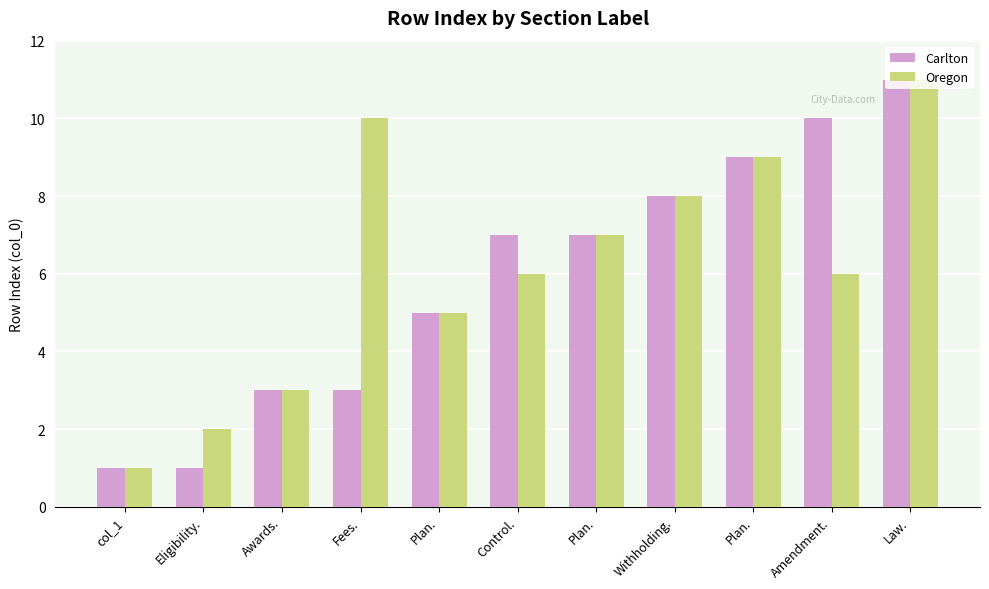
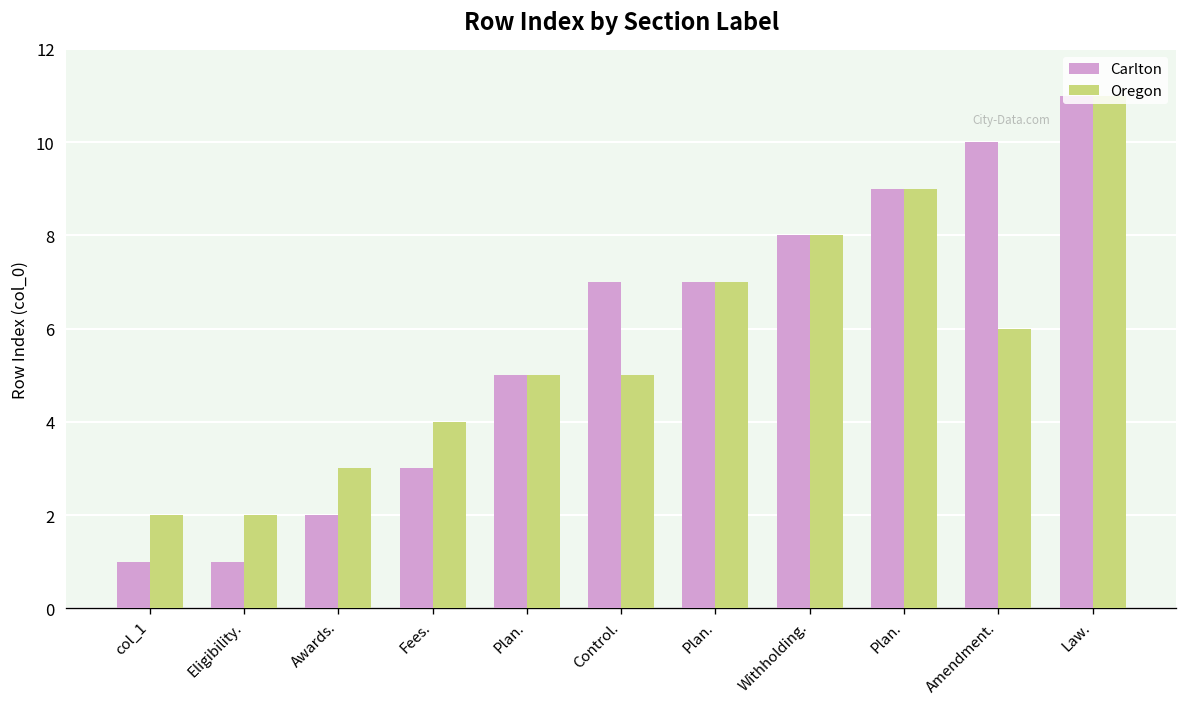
  {
    "Carlton": {
      "col_1": 1,
      "Eligibility.": 1,
-     "Awards.": 3,
+     "Awards.": 2,
      "Fees.": 3,
      "Control.": 7,
      "Withholding.": 8,
      "Amendment.": 10
    },
    "Oregon": {
-     "col_1": 1,
+     "col_1": 2,
      "Eligibility.": 2,
      "Awards.": 3,
-     "Fees.": 10,
-     "Control.": 6,
+     "Fees.": 4,
+     "Control.": 5,
      "Withholding.": 8,
      "Amendment.": 6
    }
  }
